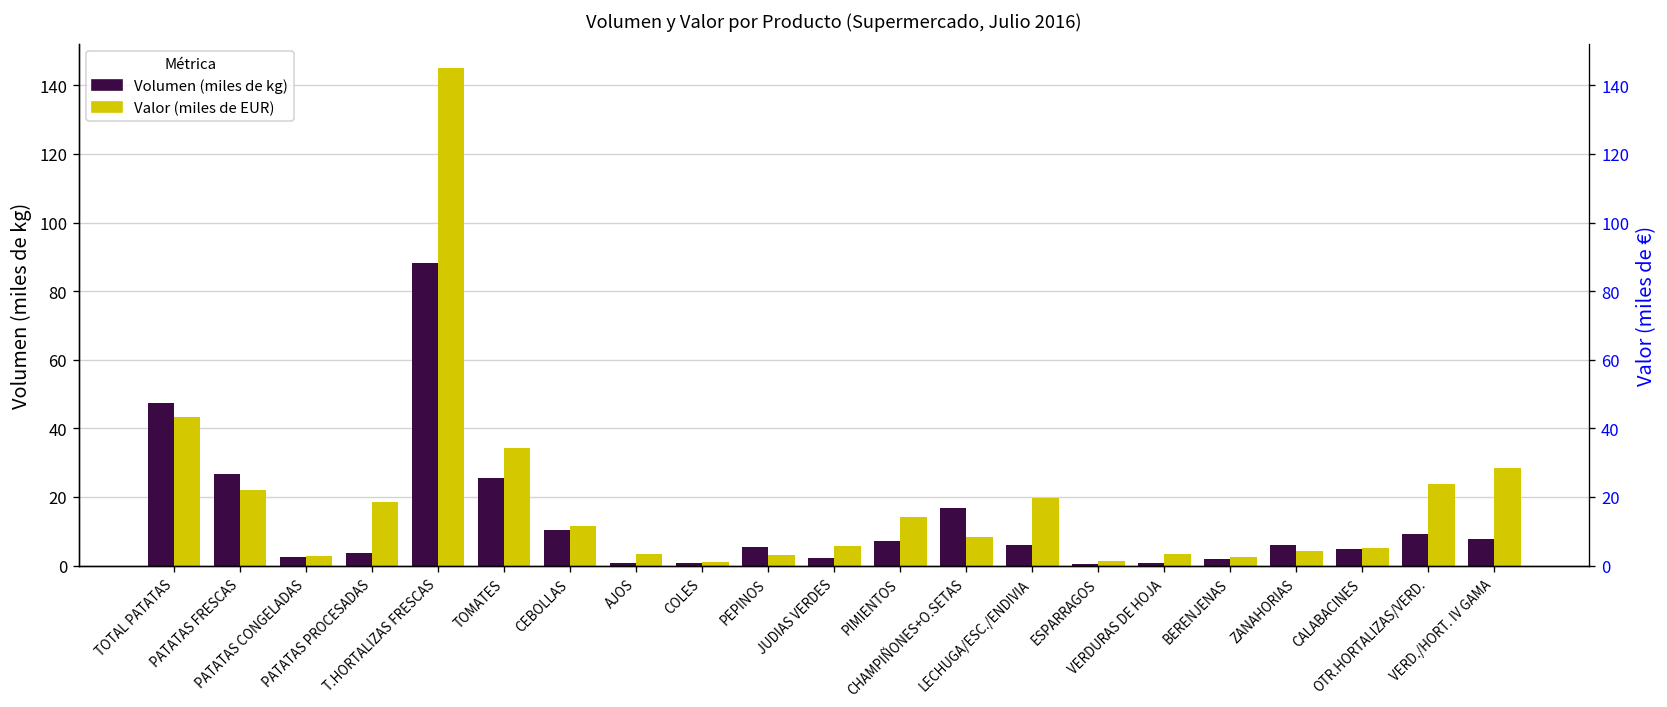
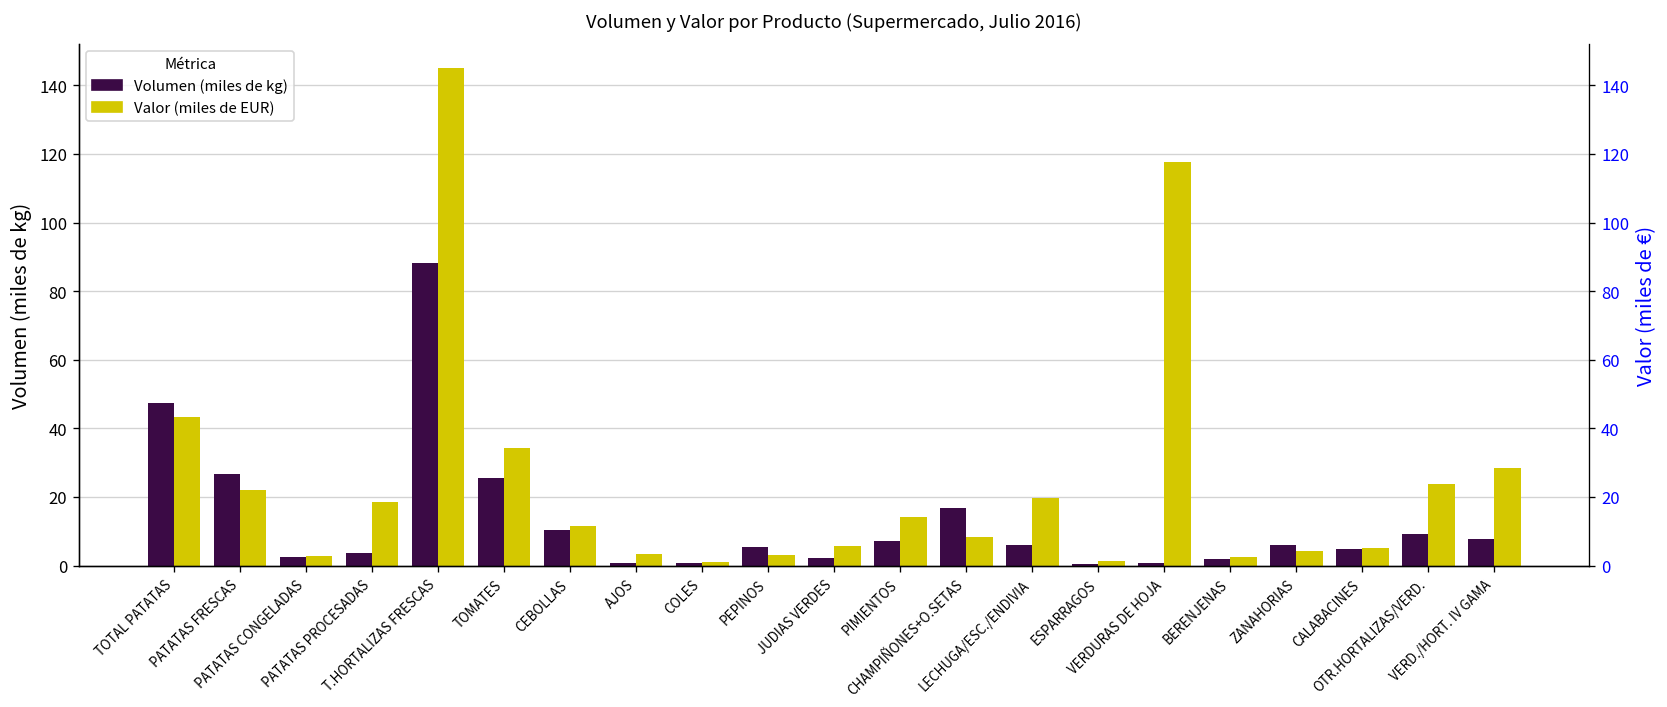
  {
    "Volumen (miles de kg)": {
      "TOTAL PATATAS": 47,
      "PATATAS FRESCAS": 27,
      "PATATAS CONGELADAS": 2,
      "PATATAS PROCESADAS": 4,
      "T.HORTALIZAS FRESCAS": 88,
      "TOMATES": 26,
      "CEBOLLAS": 10,
      "PEPINOS": 5,
      "JUDIAS VERDES": 2,
      "PIMIENTOS": 7,
      "CHAMPIÑONES+O.SETAS": 17,
      "LECHUGA/ESC./ENDIVIA": 6,
      "BERENJENAS": 2,
      "ZANAHORIAS": 6,
      "CALABACINES": 5,
      "OTR.HORTALIZAS/VERD.": 9,
      "VERD./HORT. IV GAMA": 8
    },
    "Valor (miles de EUR)": {
      "TOTAL PATATAS": 43,
      "PATATAS FRESCAS": 22,
      "PATATAS CONGELADAS": 3,
      "PATATAS PROCESADAS": 18,
      "T.HORTALIZAS FRESCAS": 145,
      "TOMATES": 34,
      "CEBOLLAS": 12,
      "AJOS": 3,
      "COLES": 1,
      "PEPINOS": 3,
      "JUDIAS VERDES": 6,
      "PIMIENTOS": 14,
      "CHAMPIÑONES+O.SETAS": 8,
      "LECHUGA/ESC./ENDIVIA": 20,
      "ESPARRAGOS": 1,
-     "VERDURAS DE HOJA": 3,
+     "VERDURAS DE HOJA": 118,
      "BERENJENAS": 2,
      "ZANAHORIAS": 4,
      "CALABACINES": 5,
      "OTR.HORTALIZAS/VERD.": 24,
      "VERD./HORT. IV GAMA": 29
    }
  }
